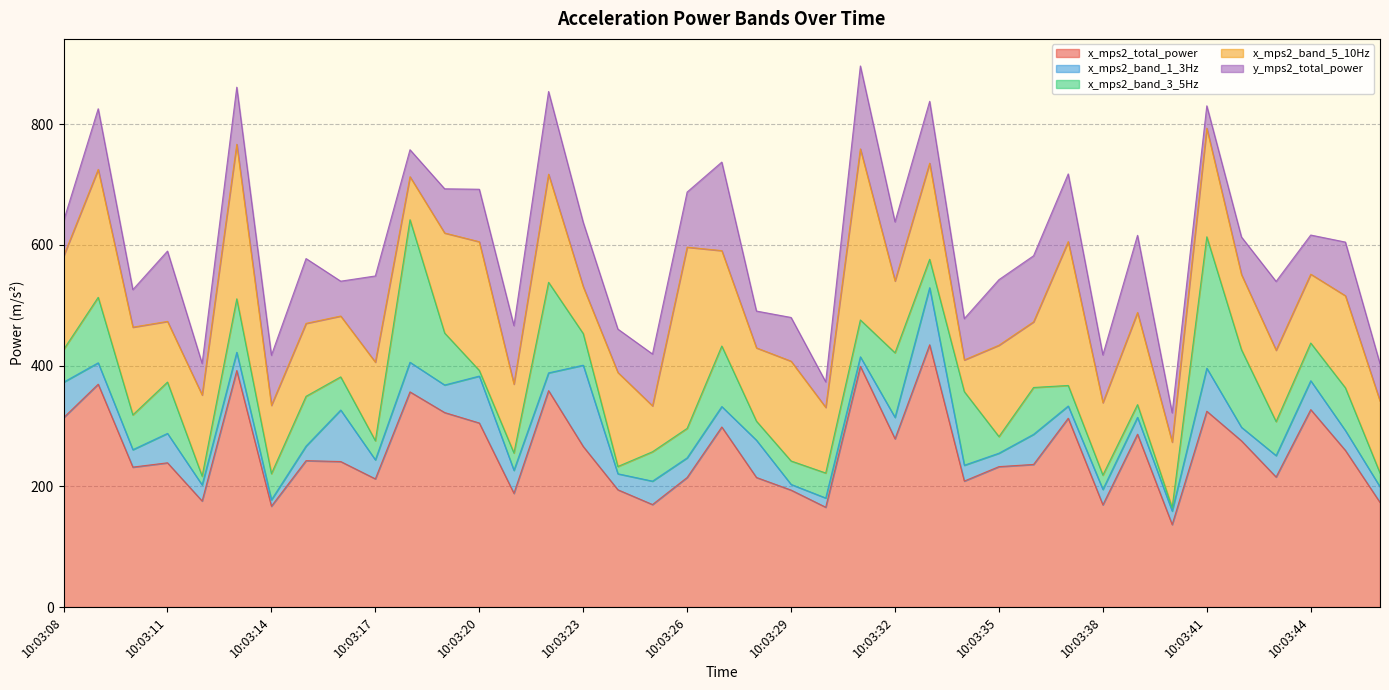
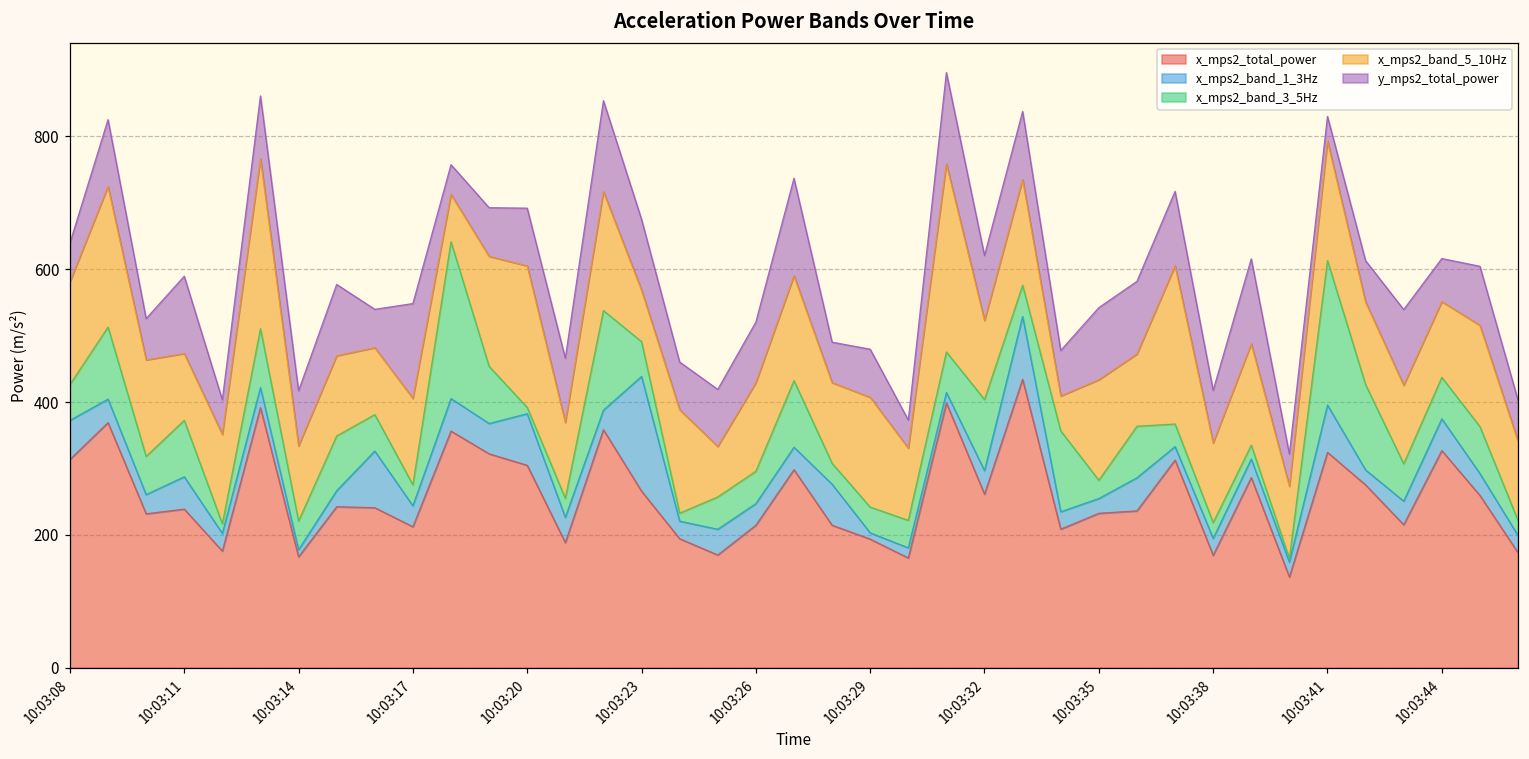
  {
    "x_mps2_total_power": {
      "10:03:08": 310,
      "10:03:11": 240,
      "10:03:14": 170,
      "10:03:17": 210,
      "10:03:20": 300,
      "10:03:23": 270,
      "10:03:26": 210,
      "10:03:29": 190,
-     "10:03:32": 280,
+     "10:03:32": 260,
      "10:03:35": 230,
      "10:03:38": 170,
      "10:03:41": 320,
      "10:03:44": 330
    },
    "x_mps2_band_1_3Hz": {
      "10:03:08": 60,
      "10:03:11": 50,
      "10:03:14": 10,
      "10:03:17": 30,
      "10:03:20": 80,
-     "10:03:23": 130,
+     "10:03:23": 170,
      "10:03:26": 30,
      "10:03:29": 10,
      "10:03:32": 40,
      "10:03:35": 20,
      "10:03:38": 30,
      "10:03:41": 70,
      "10:03:44": 50
    },
    "x_mps2_band_3_5Hz": {
      "10:03:08": 50,
      "10:03:11": 90,
      "10:03:14": 40,
      "10:03:17": 30,
      "10:03:20": 10,
      "10:03:23": 50,
      "10:03:26": 50,
      "10:03:29": 40,
      "10:03:32": 110,
      "10:03:35": 30,
      "10:03:38": 20,
      "10:03:41": 220,
      "10:03:44": 60
    },
    "x_mps2_band_5_10Hz": {
      "10:03:08": 150,
      "10:03:11": 100,
      "10:03:14": 110,
      "10:03:17": 130,
      "10:03:20": 210,
      "10:03:23": 80,
-     "10:03:26": 300,
+     "10:03:26": 130,
      "10:03:29": 170,
      "10:03:32": 120,
      "10:03:35": 150,
      "10:03:38": 120,
      "10:03:41": 180,
      "10:03:44": 110
    },
    "y_mps2_total_power": {
      "10:03:08": 60,
      "10:03:11": 120,
      "10:03:14": 80,
      "10:03:17": 140,
      "10:03:20": 90,
      "10:03:23": 110,
      "10:03:26": 90,
      "10:03:29": 70,
      "10:03:32": 100,
      "10:03:35": 110,
      "10:03:38": 80,
      "10:03:41": 40,
      "10:03:44": 60
    }
  }
